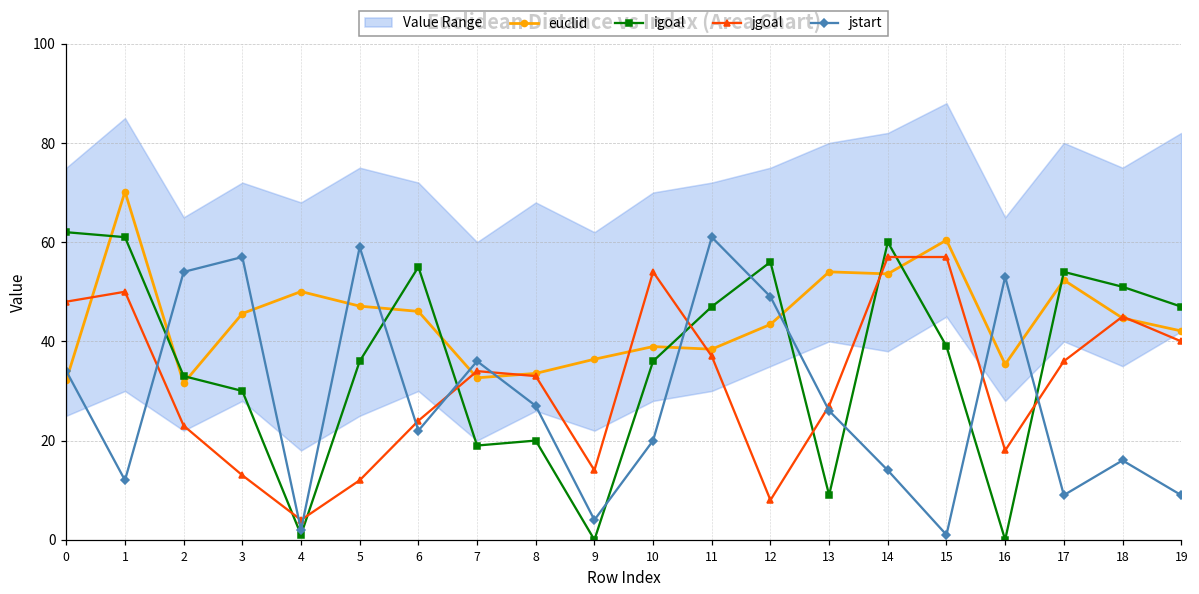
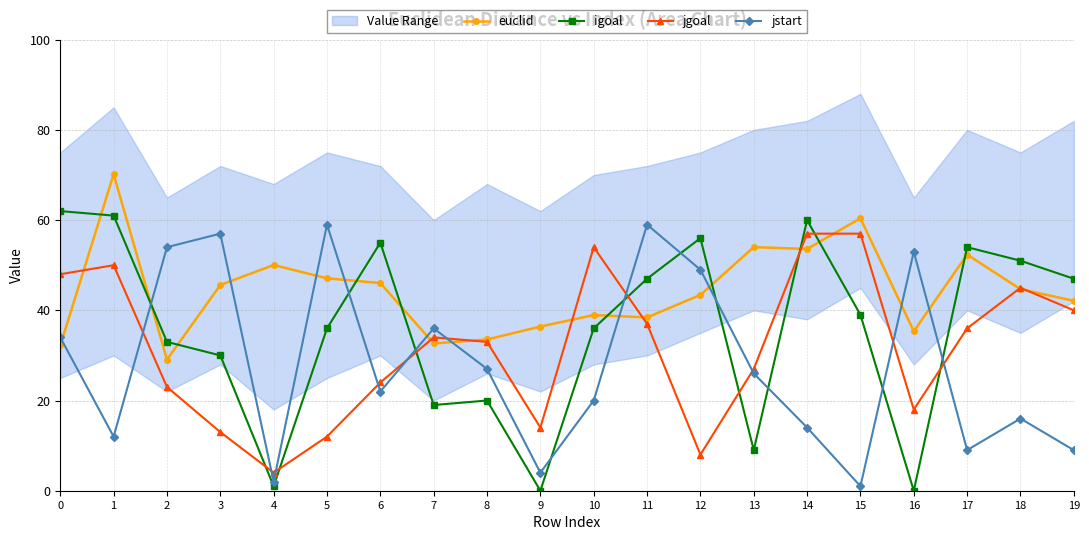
  {
    "euclid": {
      "0": 32,
      "1": 70,
-     "2": 32,
+     "2": 29,
      "3": 46,
      "4": 50,
      "5": 47,
      "6": 46,
      "7": 33,
      "9": 36,
      "10": 39,
      "11": 38,
      "12": 43,
      "13": 54,
      "14": 54,
      "15": 60,
      "16": 35,
      "17": 52,
      "19": 42
    },
    "igoal": {
      "0": 62,
      "1": 61,
      "2": 33,
      "3": 30,
      "4": 1,
      "5": 36,
      "6": 55,
      "7": 19,
      "8": 20,
      "9": 0,
      "10": 36,
      "11": 47,
      "12": 56,
      "13": 9,
      "14": 60,
      "15": 39,
      "16": 0,
      "17": 54,
      "18": 51,
      "19": 47
    },
    "jgoal": {
      "0": 48,
      "1": 50,
      "2": 23,
      "3": 13,
      "4": 4,
      "5": 12,
      "6": 24,
      "7": 34,
      "9": 14,
      "10": 54,
      "11": 37,
      "12": 8,
      "13": 27,
      "14": 57,
      "15": 57,
      "16": 18,
      "17": 36,
      "19": 40
    },
    "jstart": {
      "0": 34,
      "1": 12,
      "2": 54,
      "3": 57,
      "4": 2,
      "5": 59,
      "6": 22,
      "7": 36,
      "8": 27,
      "9": 4,
      "10": 20,
-     "11": 61,
+     "11": 59,
      "12": 49,
      "13": 26,
      "14": 14,
      "15": 1,
      "16": 53,
      "17": 9,
      "18": 16,
      "19": 9
    }
  }
